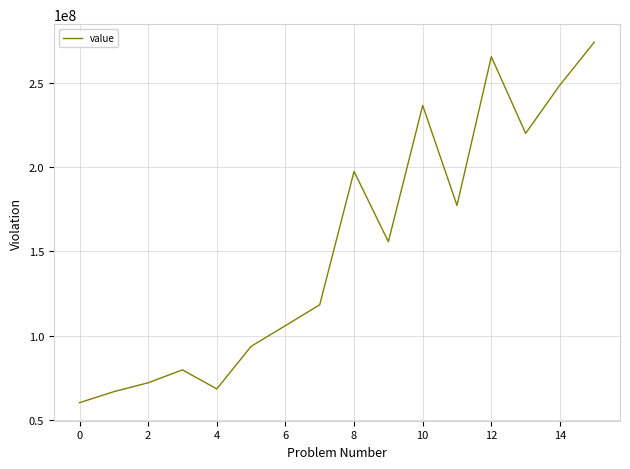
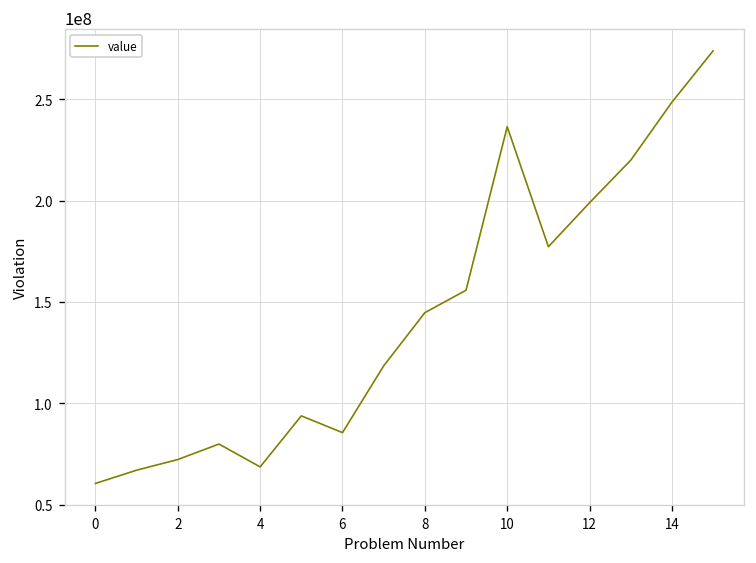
  {
    "0": 60000000,
    "2": 72000000,
    "4": 69000000,
-   "6": 106000000,
-   "8": 197000000,
+   "6": 86000000,
+   "8": 145000000,
    "10": 236000000,
-   "12": 265000000,
+   "12": 199000000,
    "14": 249000000
  }
